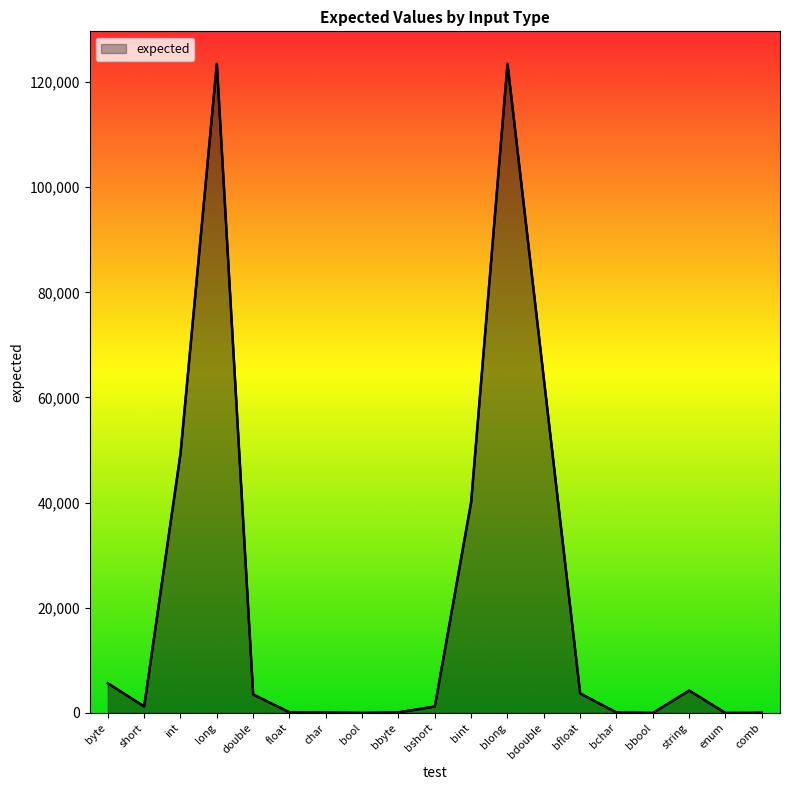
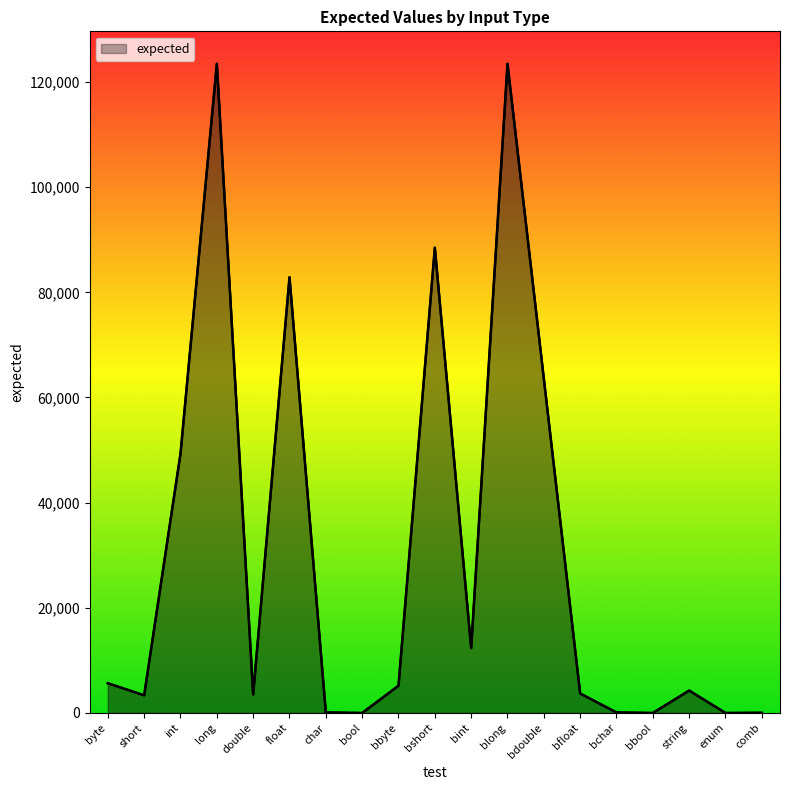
  {
    "byte": "6,000",
-   "short": "1,000",
+   "short": "3,000",
    "int": "49,000",
    "long": "123,000",
    "double": "4,000",
-   "float": "0",
+   "float": "83,000",
    "char": "0",
    "bool": "0",
-   "bbyte": "0",
-   "bshort": "1,000",
-   "bint": "40,000",
+   "bbyte": "5,000",
+   "bshort": "88,000",
+   "bint": "12,000",
    "blong": "123,000",
    "bdouble": "64,000",
    "bfloat": "4,000",
    "bchar": "0",
    "bbool": "0",
    "string": "4,000",
    "enum": "0",
    "comb": "0"
  }
